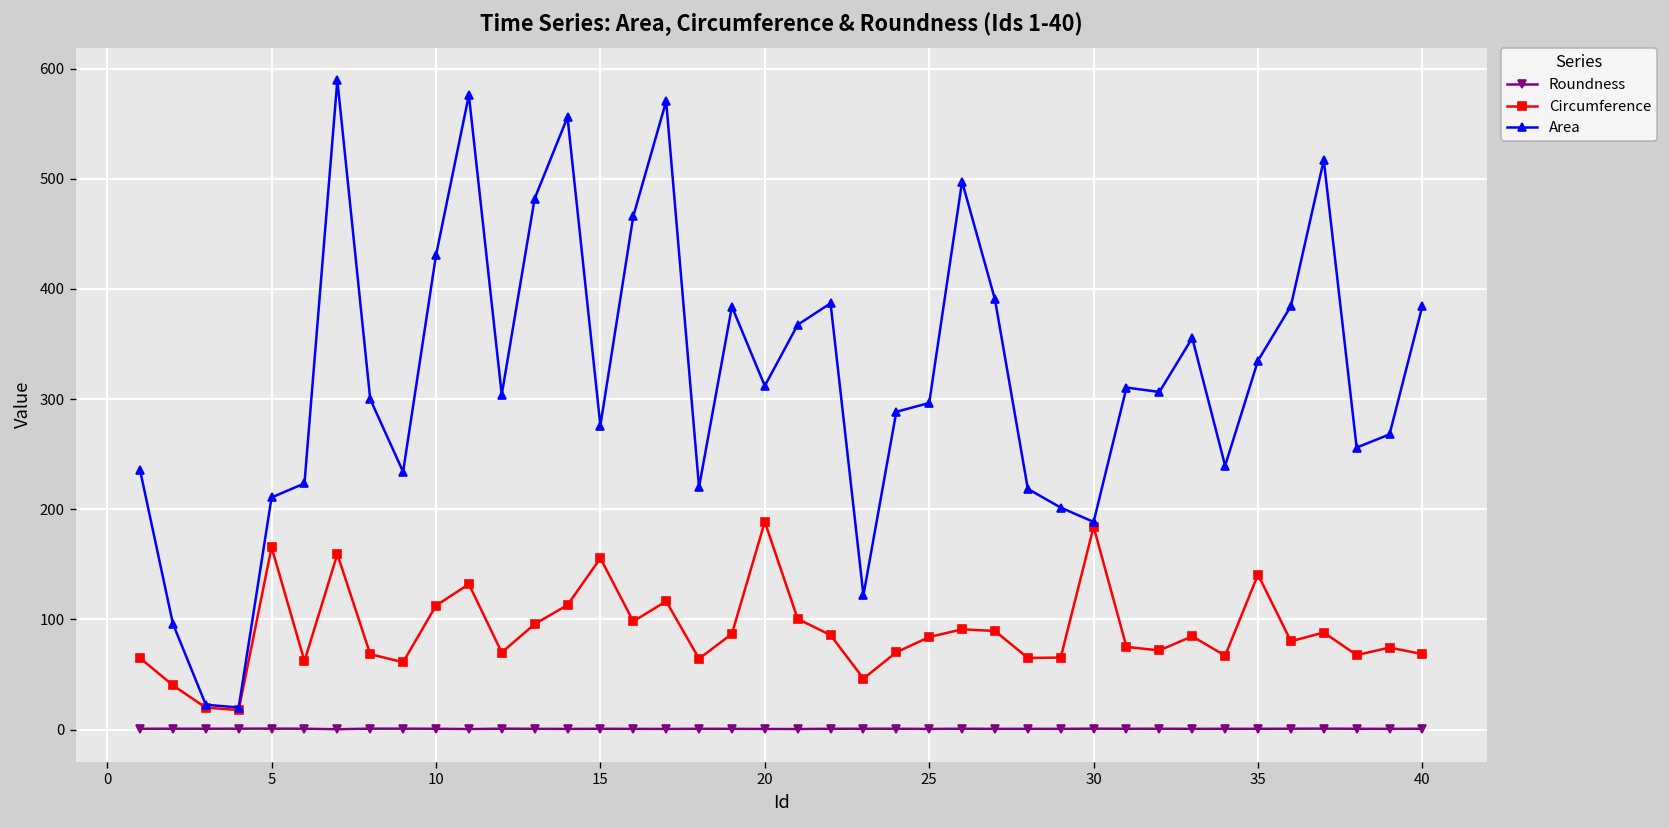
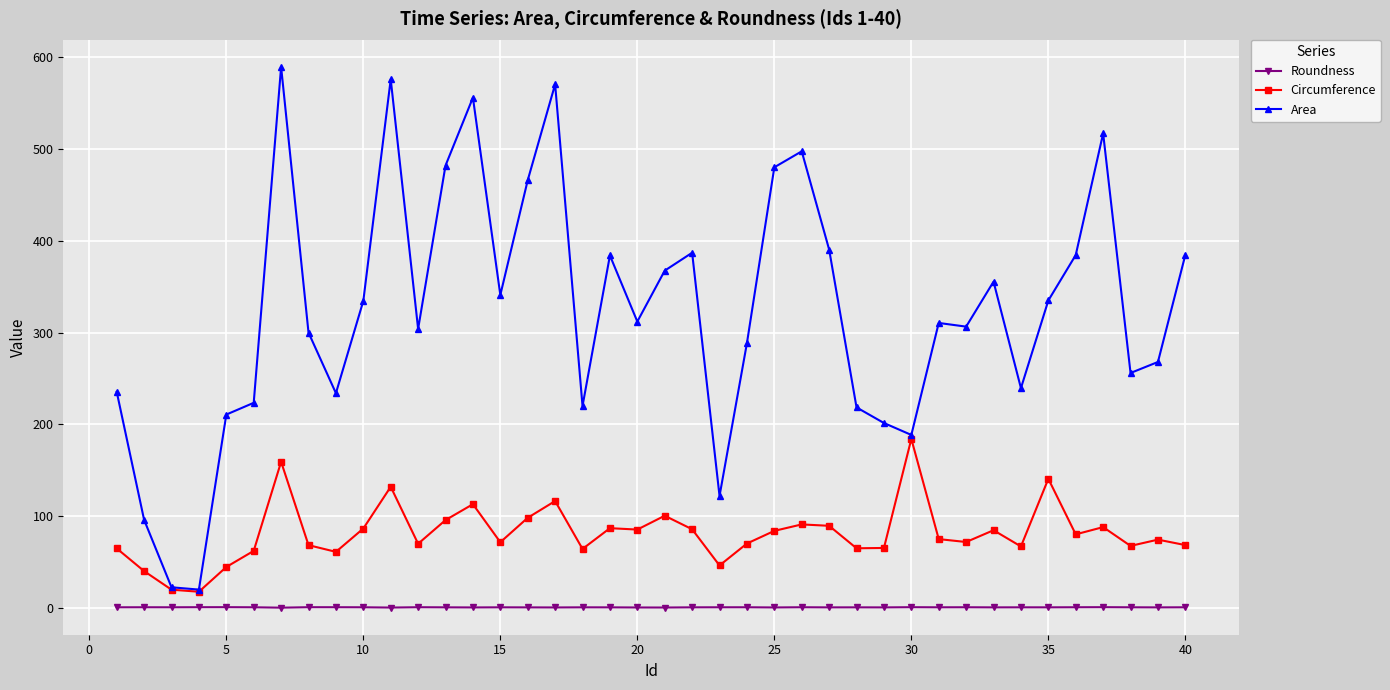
  {
    "Roundness": {
      "5": 0,
      "10": 0,
      "15": 0,
      "20": 0,
      "25": 0,
      "30": 0,
      "35": 0,
      "40": 0
    },
    "Circumference": {
-     "5": 170,
-     "10": 110,
-     "15": 160,
-     "20": 190,
+     "5": 40,
+     "10": 90,
+     "15": 70,
+     "20": 90,
      "25": 80,
      "30": 180,
      "35": 140,
      "40": 70
    },
    "Area": {
      "5": 210,
-     "10": 430,
-     "15": 280,
+     "10": 330,
+     "15": 340,
      "20": 310,
-     "25": 300,
+     "25": 480,
      "30": 190,
      "35": 340,
      "40": 380
    }
  }
